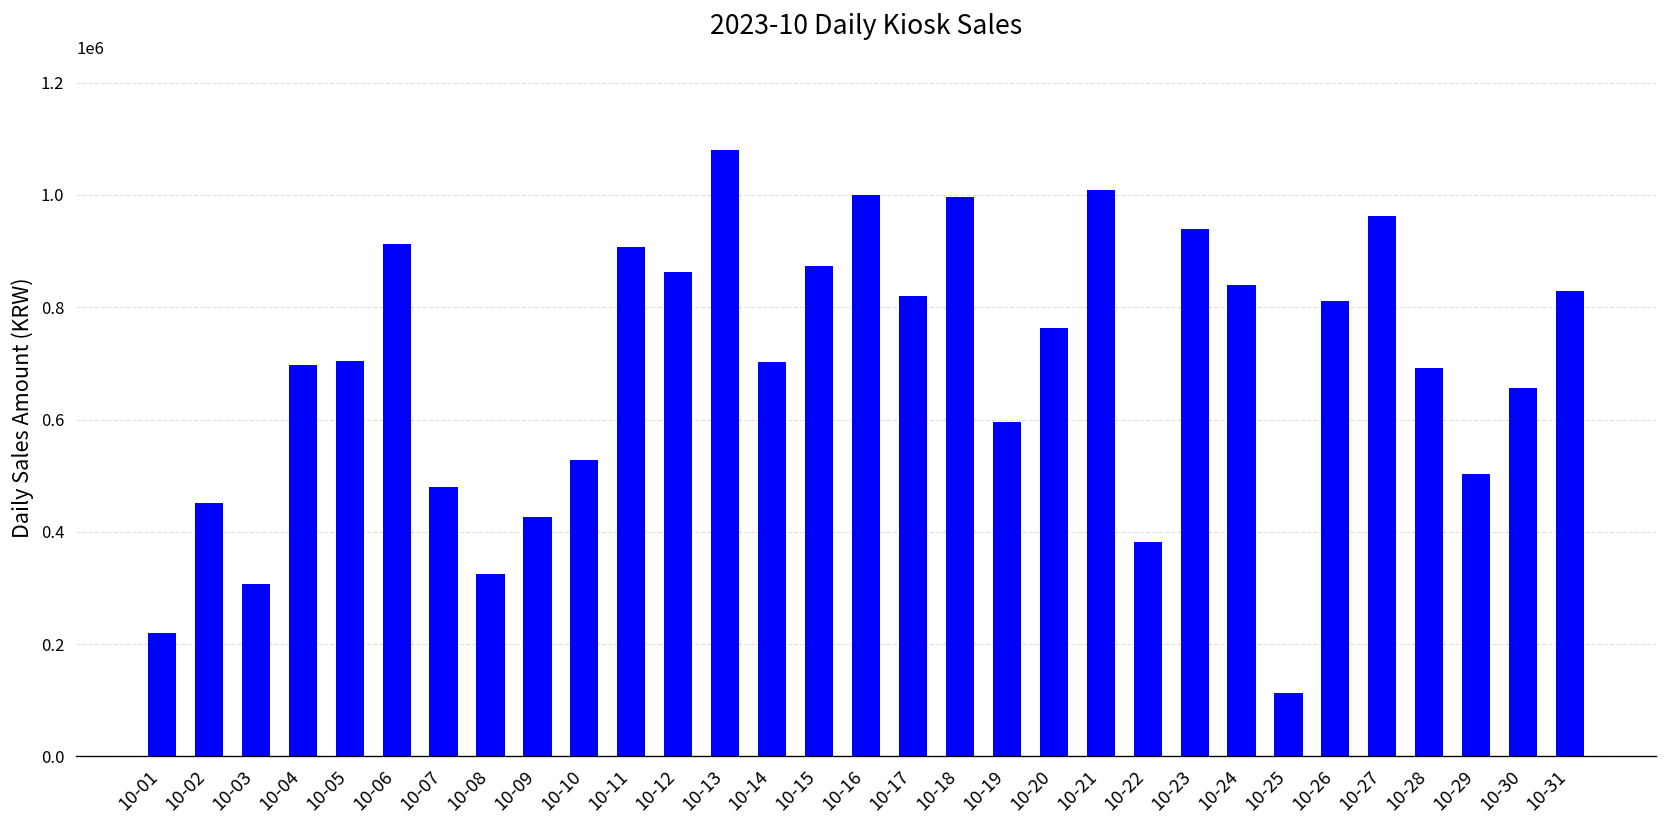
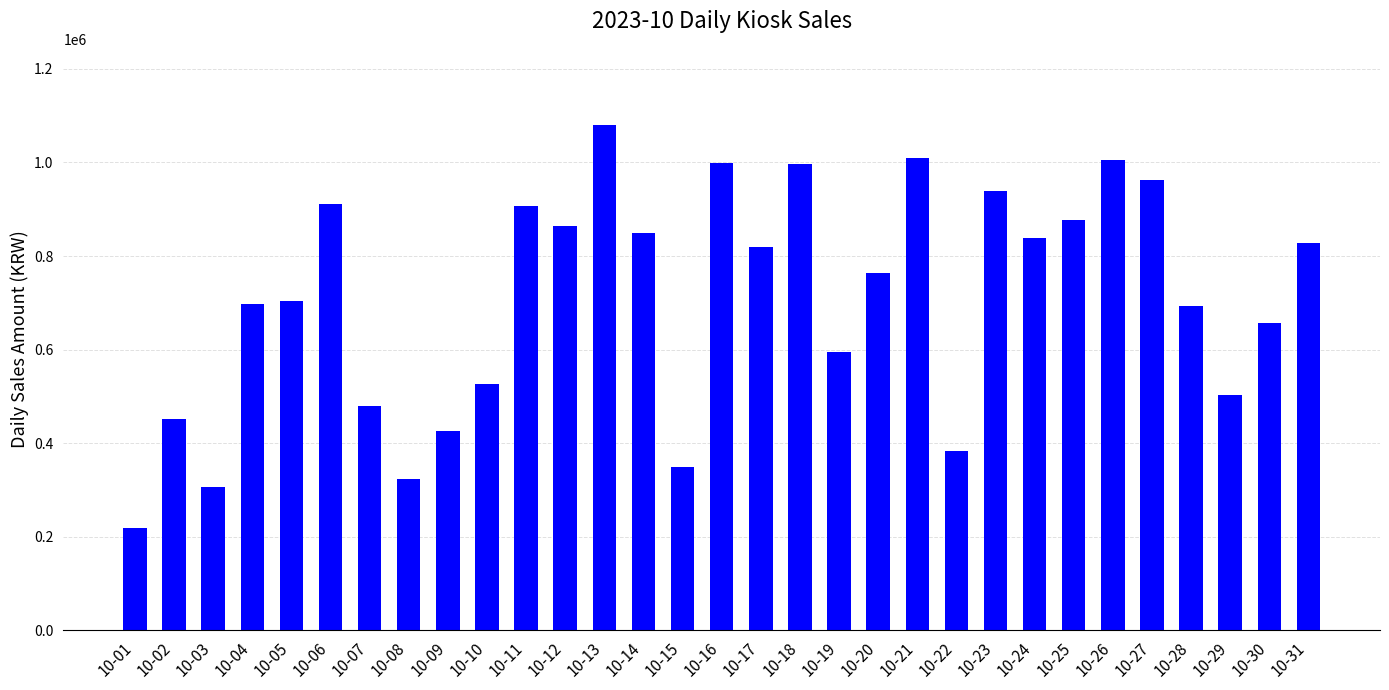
  {
    "10-01": 220000,
    "10-02": 450000,
    "10-03": 310000,
    "10-04": 700000,
    "10-05": 700000,
    "10-06": 910000,
    "10-07": 480000,
    "10-08": 320000,
    "10-09": 430000,
    "10-10": 530000,
    "10-11": 910000,
    "10-12": 860000,
    "10-13": 1080000,
-   "10-14": 700000,
-   "10-15": 870000,
+   "10-14": 850000,
+   "10-15": 350000,
    "10-16": 1000000,
    "10-17": 820000,
    "10-18": 1000000,
    "10-19": 600000,
    "10-20": 760000,
    "10-21": 1010000,
    "10-22": 380000,
    "10-23": 940000,
    "10-24": 840000,
-   "10-25": 110000,
-   "10-26": 810000,
+   "10-25": 880000,
+   "10-26": 1000000,
    "10-27": 960000,
    "10-28": 690000,
    "10-29": 500000,
    "10-30": 660000,
    "10-31": 830000
  }
